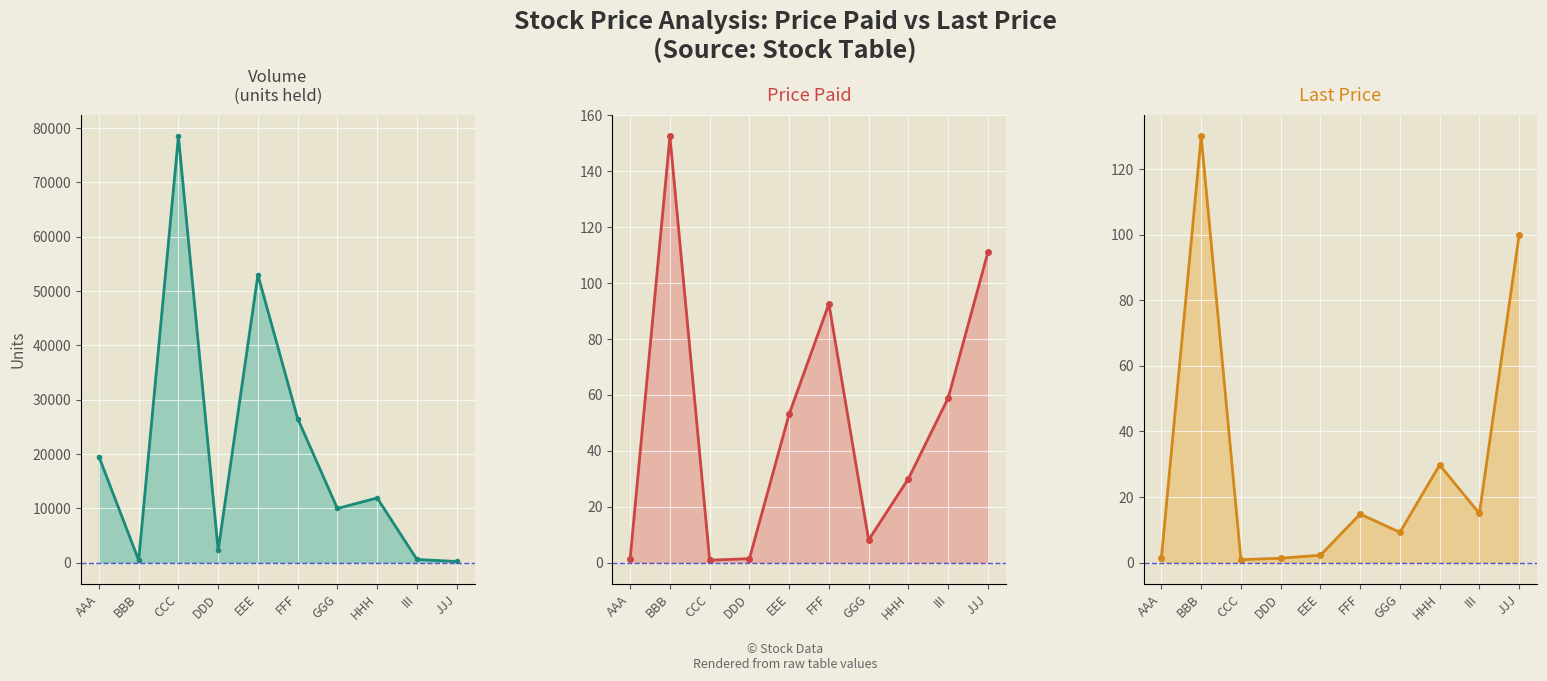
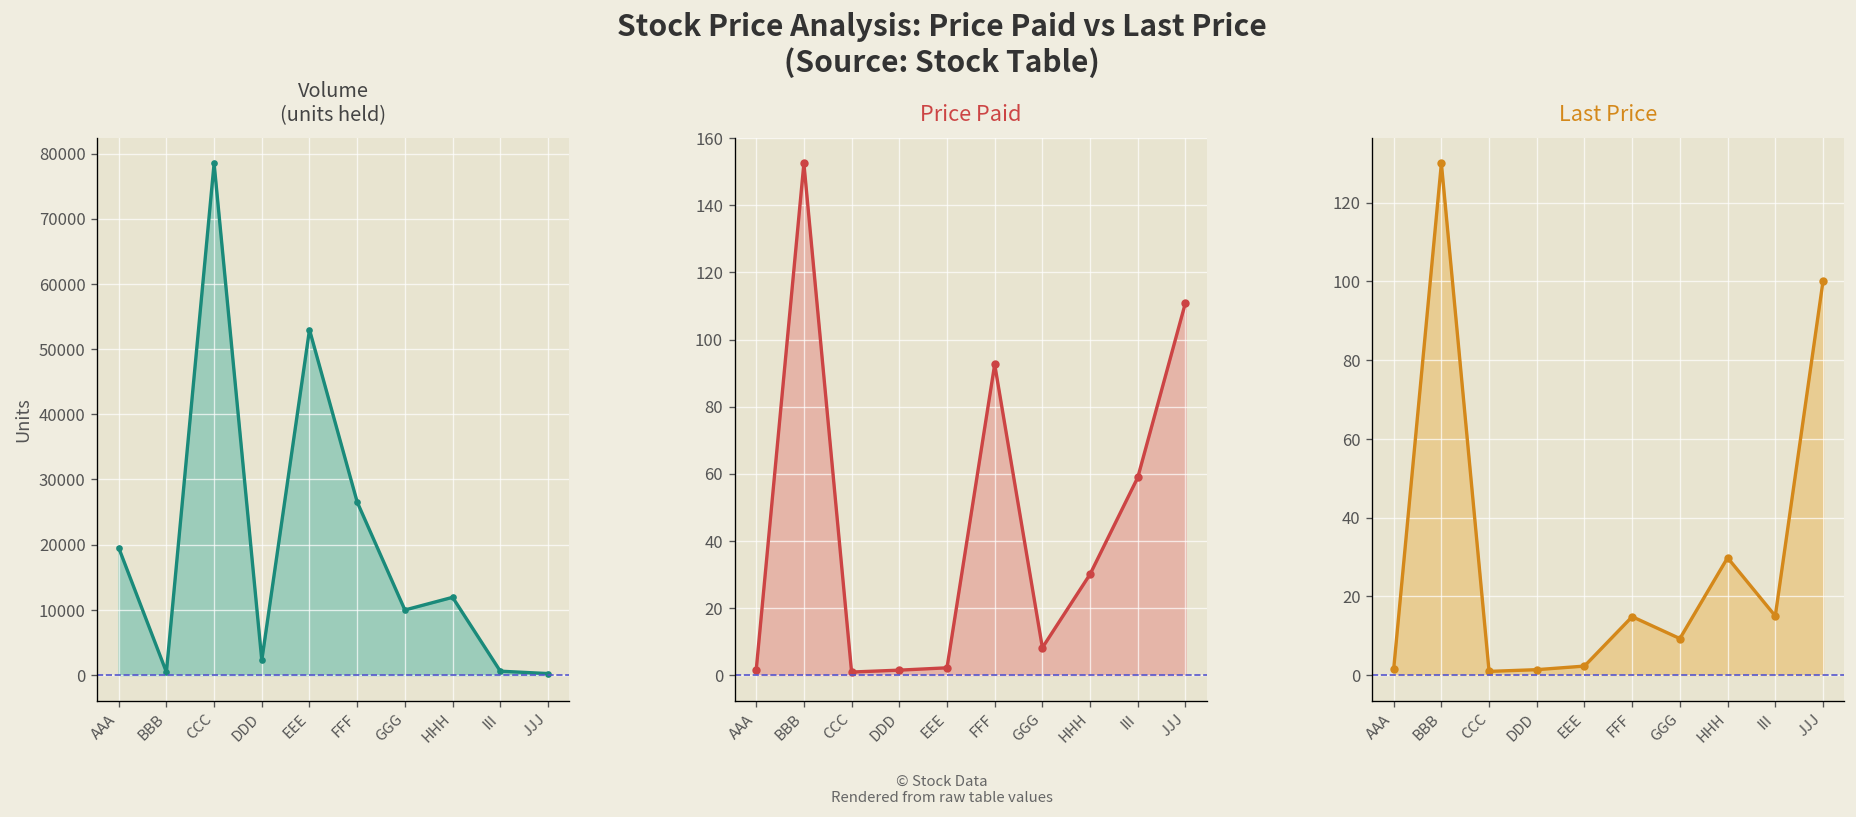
  {
    "Volume (units held)": {
      "AAA": 20000,
      "BBB": 0,
      "CCC": 78000,
      "DDD": 2000,
      "EEE": 53000,
      "FFF": 27000,
      "GGG": 10000,
      "HHH": 12000,
      "III": 1000,
      "JJJ": 0
    },
    "Price Paid": {
      "AAA": 1,
      "BBB": 153,
      "CCC": 1,
      "DDD": 1,
-     "EEE": 53,
+     "EEE": 2,
      "FFF": 93,
      "GGG": 8,
      "HHH": 30,
      "III": 59,
      "JJJ": 111
    },
    "Last Price": {
      "AAA": 2,
      "BBB": 130,
      "CCC": 1,
      "DDD": 1,
      "EEE": 2,
      "FFF": 15,
      "GGG": 9,
      "HHH": 30,
      "III": 15,
      "JJJ": 100
    }
  }
